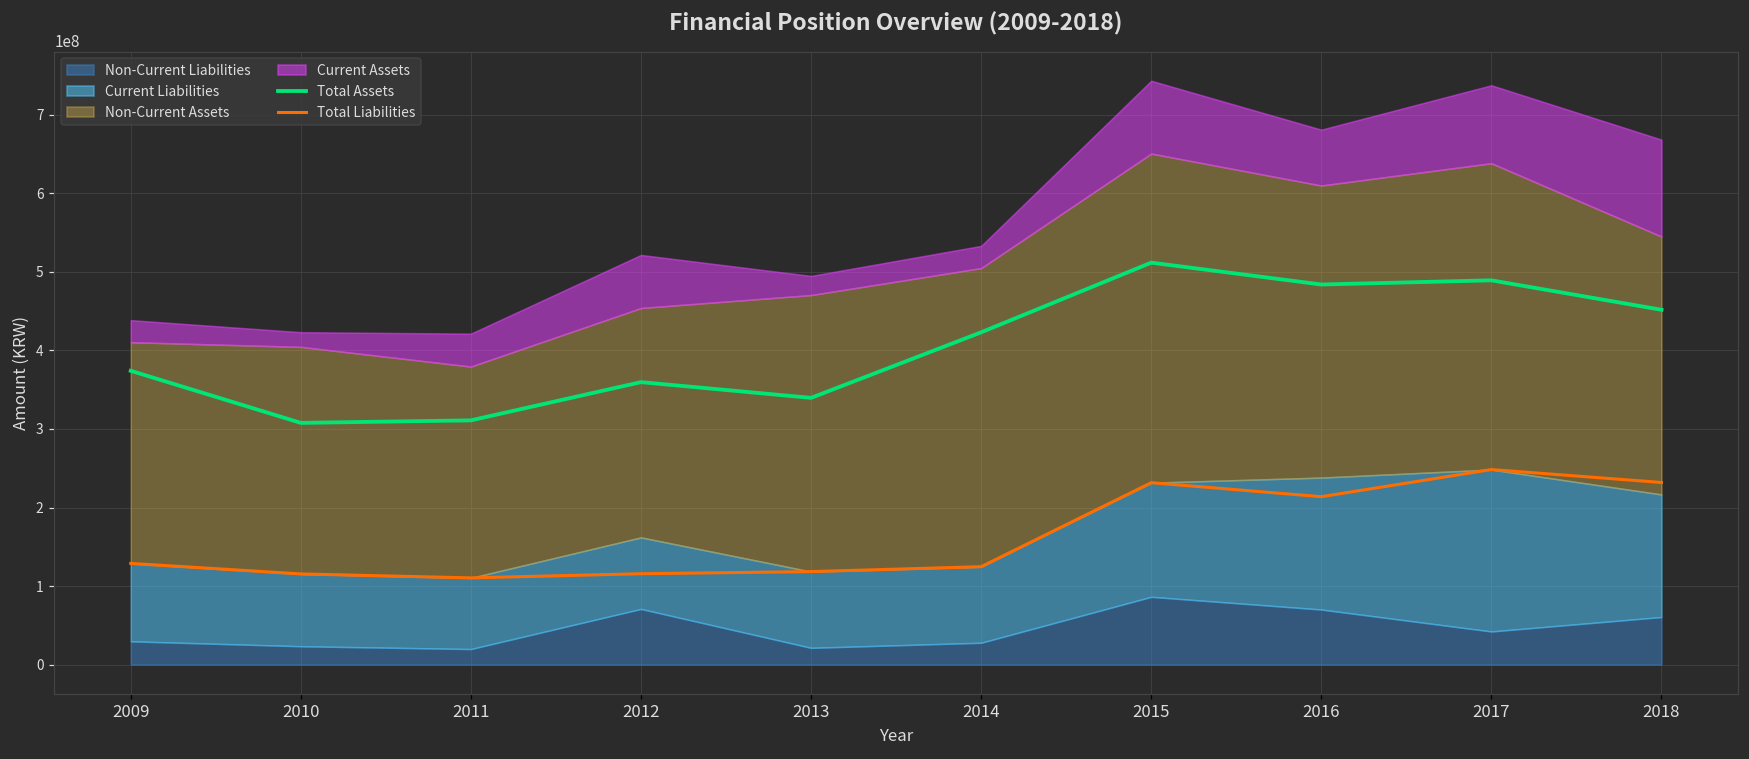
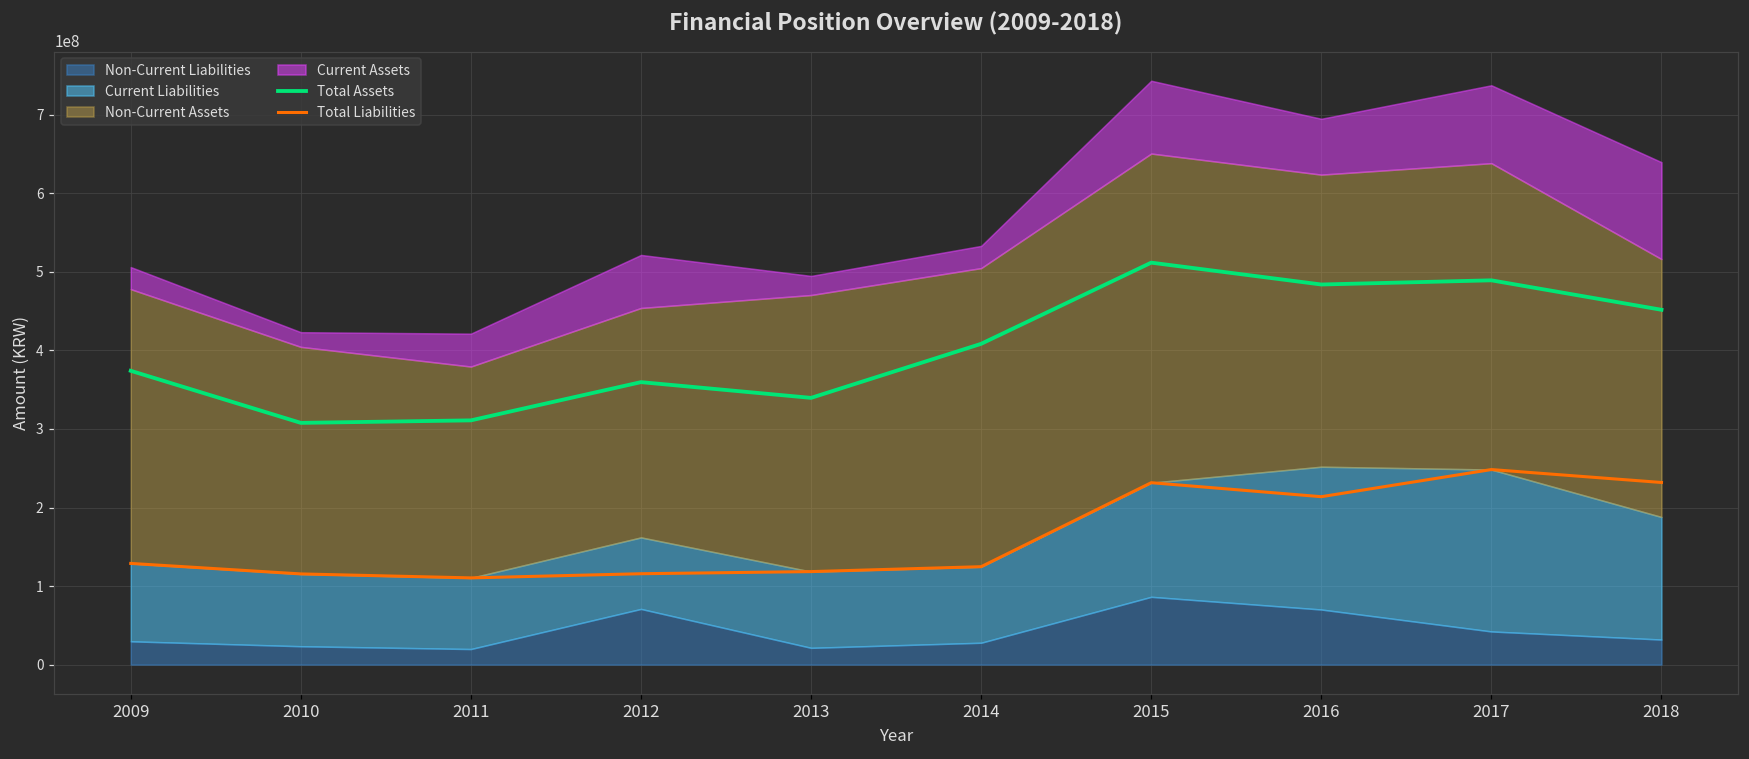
  {
    "Total Assets": {
      "2009": 370000000,
      "2010": 310000000,
      "2011": 310000000,
      "2012": 360000000,
      "2013": 340000000,
-     "2014": 420000000,
+     "2014": 410000000,
      "2015": 510000000,
      "2016": 480000000,
      "2017": 490000000,
      "2018": 450000000
    },
    "Non-Current Liabilities": {
      "2009": 30000000,
      "2010": 20000000,
      "2011": 20000000,
      "2012": 70000000,
      "2013": 20000000,
      "2014": 30000000,
      "2015": 90000000,
      "2016": 70000000,
      "2017": 40000000,
-     "2018": 60000000
+     "2018": 30000000
    },
    "Total Liabilities": {
      "2012": 120000000,
      "2016": 210000000,
      "2018": 230000000
    },
    "Current Liabilities": {
      "2012": 90000000,
-     "2016": 170000000,
+     "2016": 180000000,
      "2018": 160000000
    },
    "Non-Current Assets": {
-     "2009": 280000000,
+     "2009": 350000000,
      "2010": 290000000,
      "2011": 270000000,
      "2012": 290000000,
      "2013": 350000000,
      "2014": 380000000,
      "2015": 420000000,
      "2016": 370000000,
      "2017": 390000000,
      "2018": 330000000
    },
    "Current Assets": {
      "2009": 30000000,
      "2010": 20000000,
      "2011": 40000000,
      "2012": 70000000,
      "2013": 20000000,
      "2014": 30000000,
      "2015": 90000000,
      "2016": 70000000,
      "2017": 100000000,
      "2018": 120000000
    }
  }
